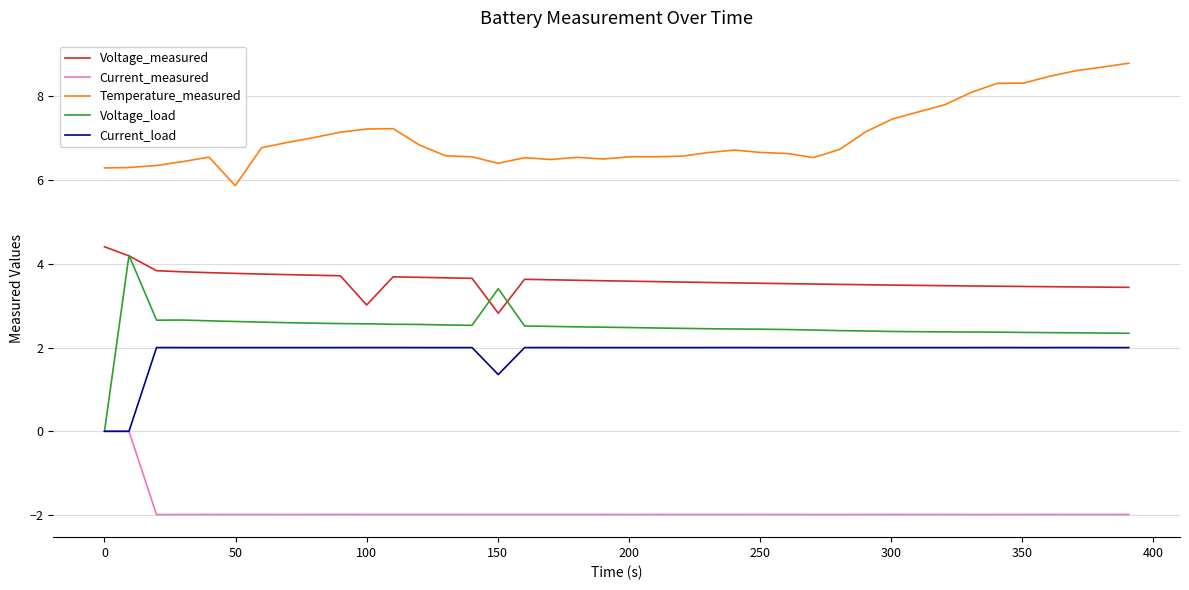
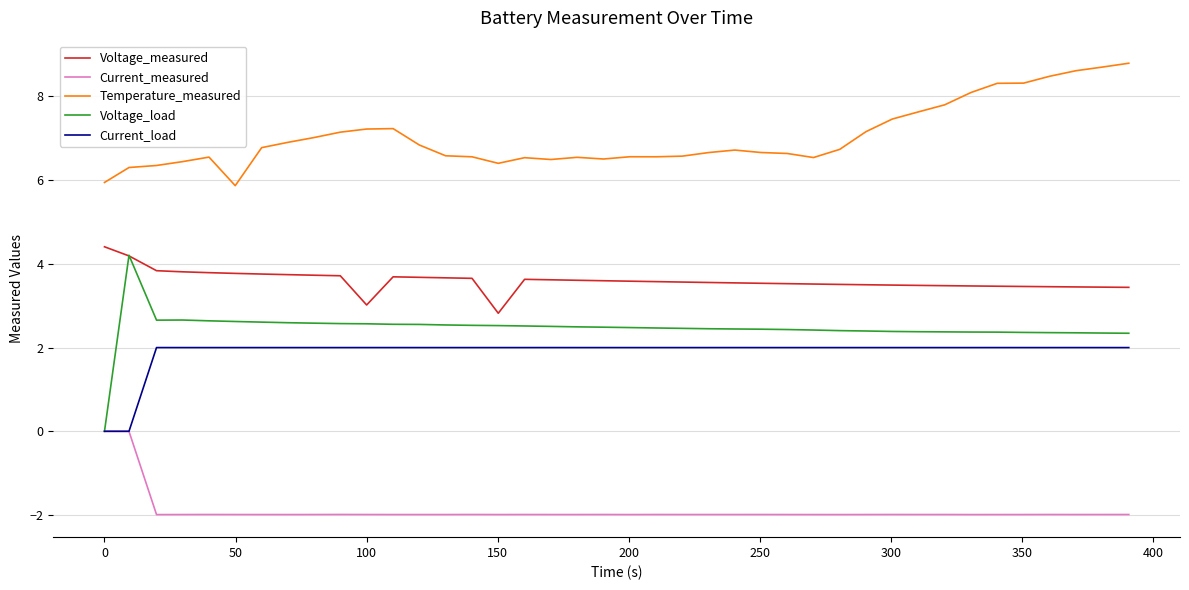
  {
    "Voltage_measured": {
      "0": 4.4,
      "50": 3.8,
      "100": 3.0,
      "150": 2.8
    },
    "Current_measured": {
      "50": -2.0,
      "100": -2.0,
      "150": -2.0
    },
    "Temperature_measured": {
-     "0": 6.3,
+     "0": 5.9,
      "50": 5.9,
      "100": 7.2,
      "150": 6.4
    },
    "Voltage_load": {
      "50": 2.6,
      "100": 2.6,
-     "150": 3.4
+     "150": 2.5
    },
    "Current_load": {
      "50": 2.0,
      "100": 2.0,
-     "150": 1.4
+     "150": 2.0
    }
  }
